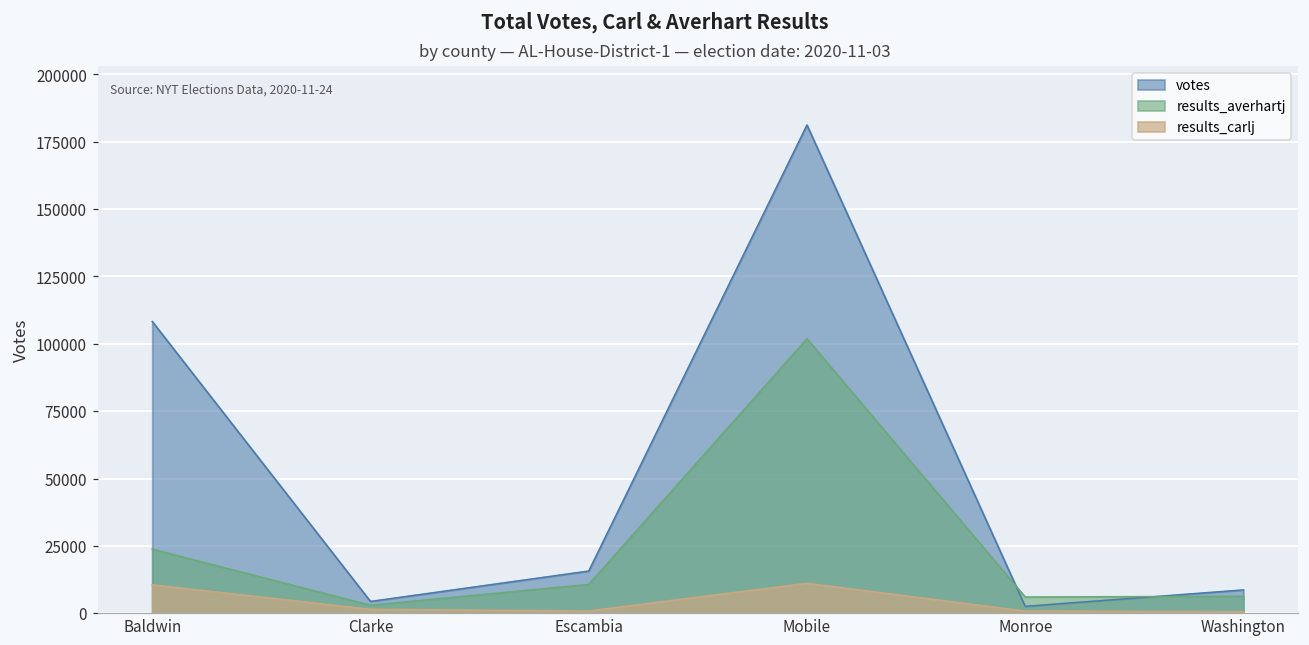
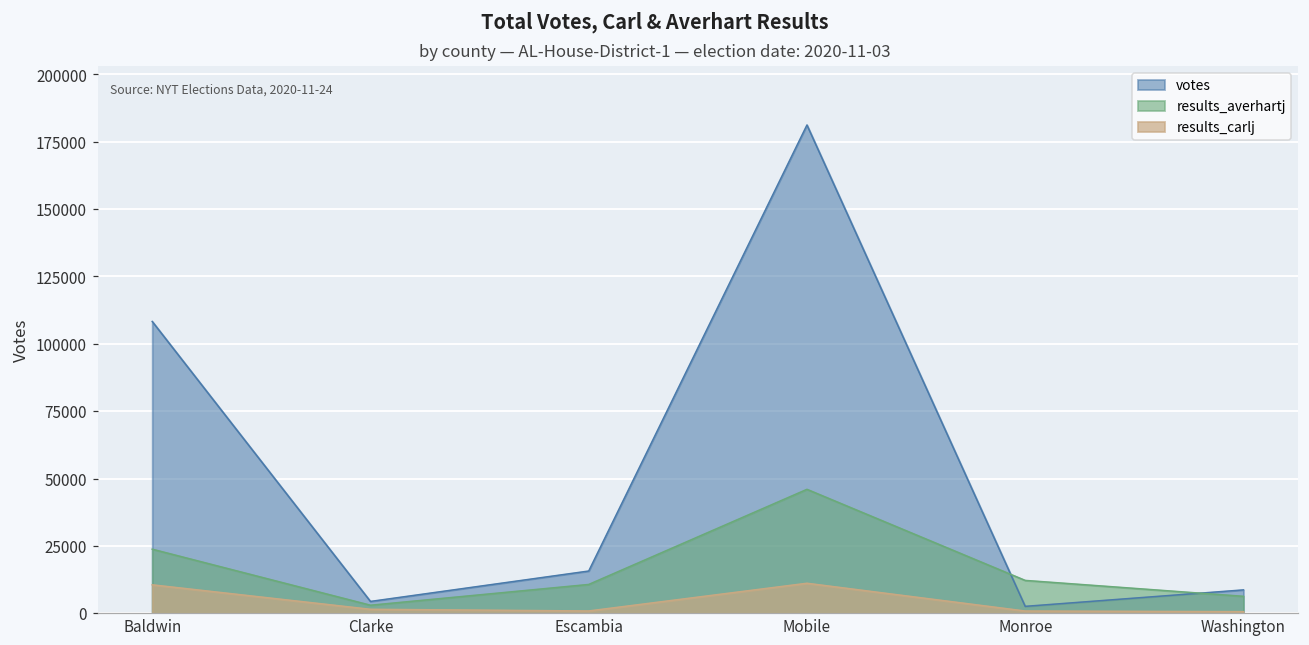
  {
    "votes": {
      "Baldwin": 108000,
      "Clarke": 4000,
      "Escambia": 16000,
      "Mobile": 181000,
      "Monroe": 3000,
      "Washington": 9000
    },
    "results_averhartj": {
      "Baldwin": 24000,
      "Clarke": 3000,
      "Escambia": 11000,
-     "Mobile": 102000,
-     "Monroe": 6000,
+     "Mobile": 46000,
+     "Monroe": 12000,
      "Washington": 6000
    },
    "results_carlj": {
      "Baldwin": 11000,
      "Clarke": 1000,
      "Escambia": 1000,
      "Mobile": 11000,
      "Monroe": 1000,
      "Washington": 1000
    }
  }
